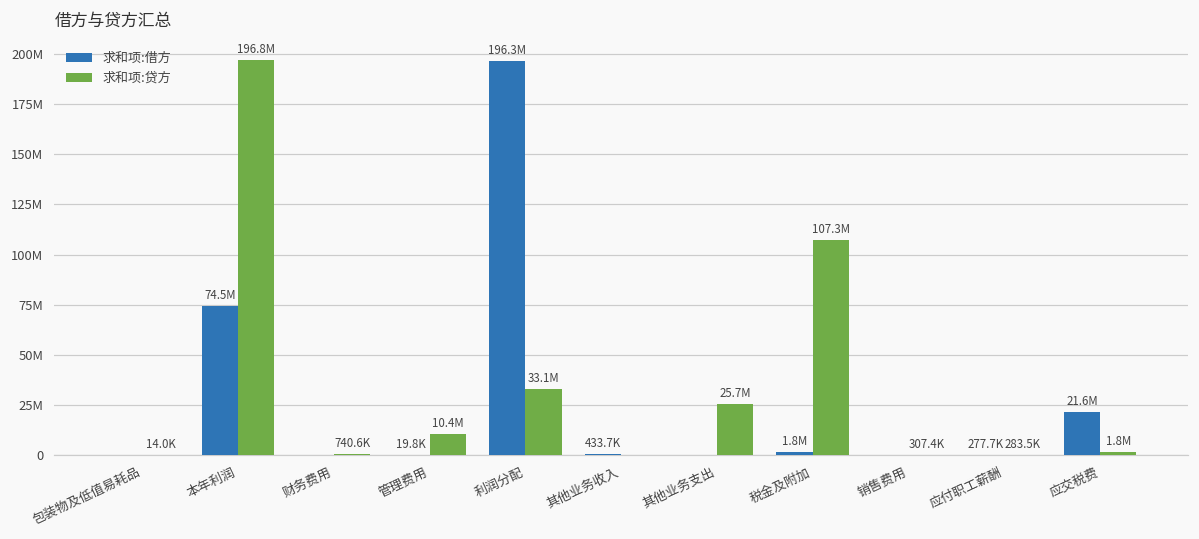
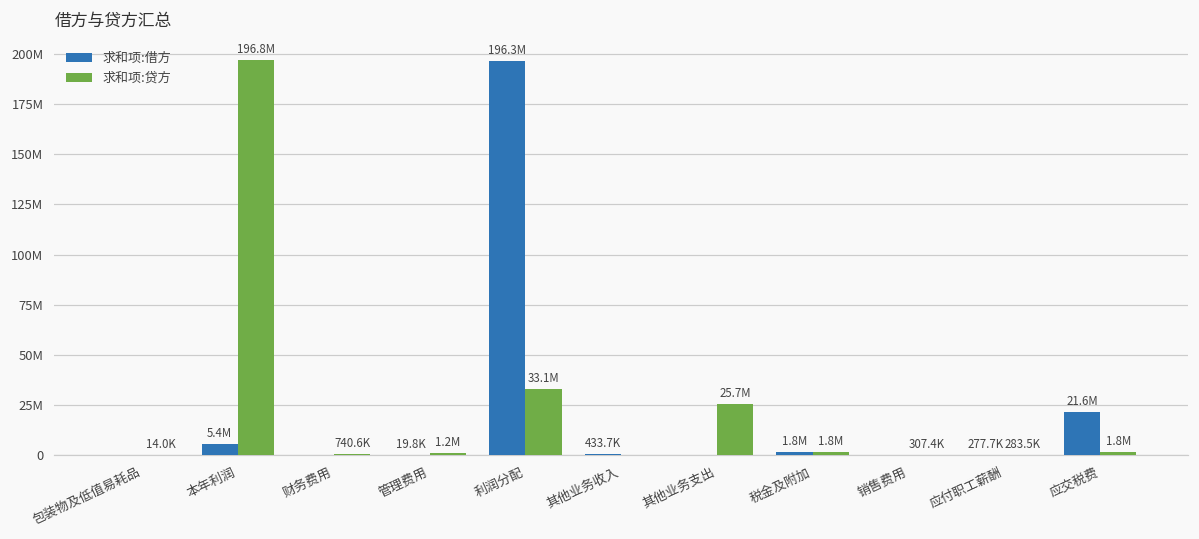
  {
    "求和项:借方": {
-     "本年利润": "74.5M",
+     "本年利润": "5.4M",
      "管理费用": "19.8K",
      "利润分配": "196.3M",
      "其他业务收入": "433.7K",
      "税金及附加": "1.8M",
      "应付职工薪酬": "277.7K",
      "应交税费": "21.6M"
    },
    "求和项:贷方": {
      "包装物及低值易耗品": "14.0K",
      "本年利润": "196.8M",
      "财务费用": "740.6K",
-     "管理费用": "10.4M",
+     "管理费用": "1.2M",
      "利润分配": "33.1M",
      "其他业务支出": "25.7M",
-     "税金及附加": "107.3M",
+     "税金及附加": "1.8M",
      "销售费用": "307.4K",
      "应付职工薪酬": "283.5K",
      "应交税费": "1.8M"
    }
  }
